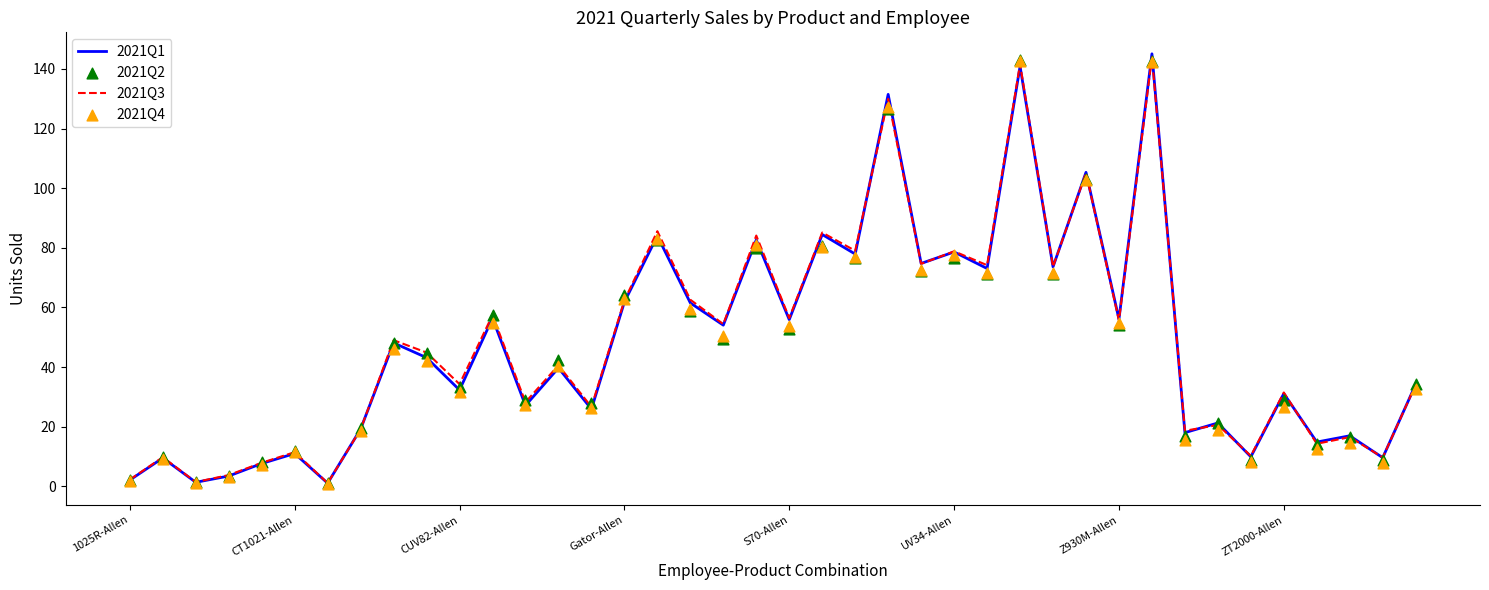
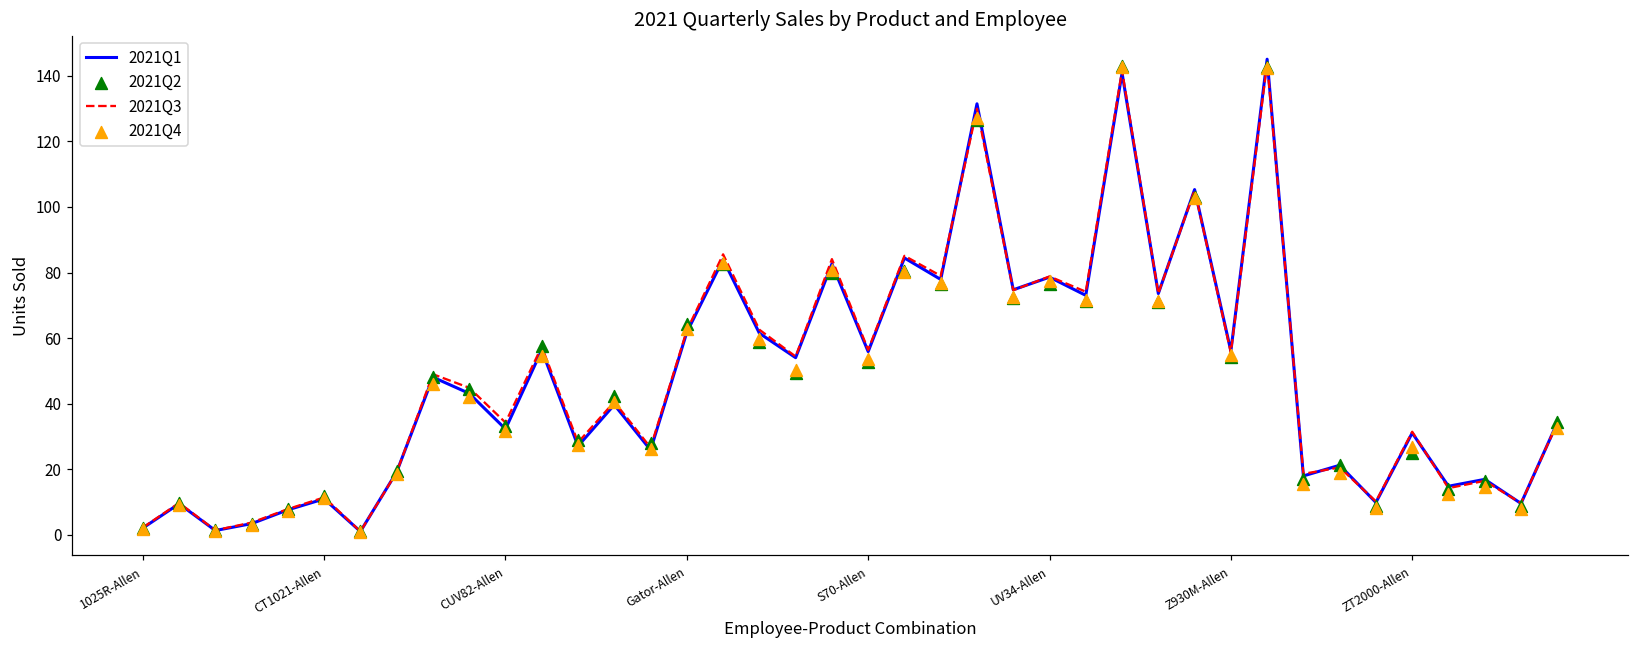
  {
    "2021Q2": {
-     "ZT2000-Allen": 29
+     "ZT2000-Allen": 25
    },
    "2021Q3": {
      "CUV82-Allen": 34
    }
  }
